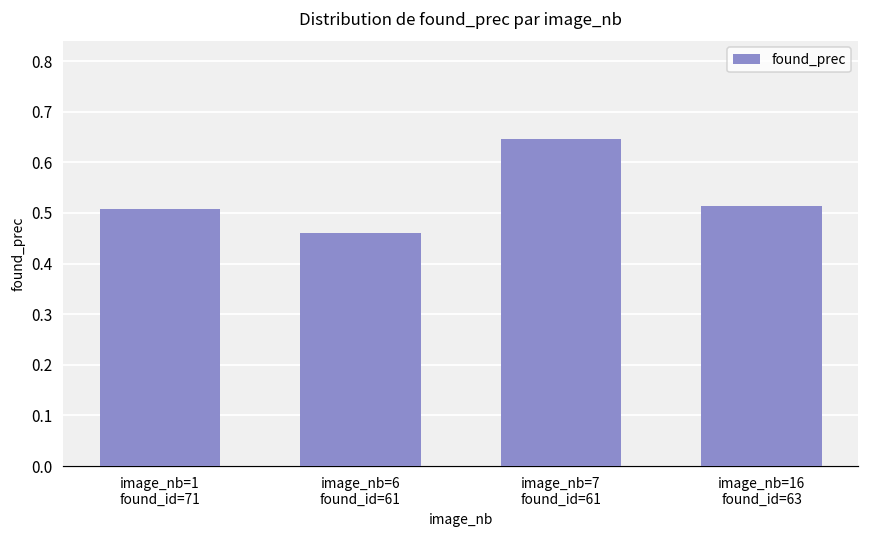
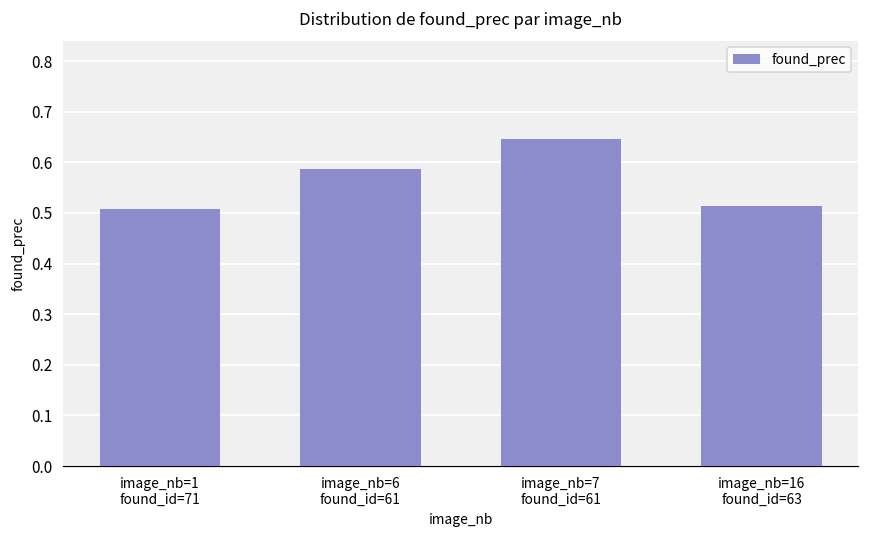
  {
    "image_nb=1 found_id=71": 0.51,
-   "image_nb=6 found_id=61": 0.46,
+   "image_nb=6 found_id=61": 0.59,
    "image_nb=7 found_id=61": 0.65,
    "image_nb=16 found_id=63": 0.51
  }
